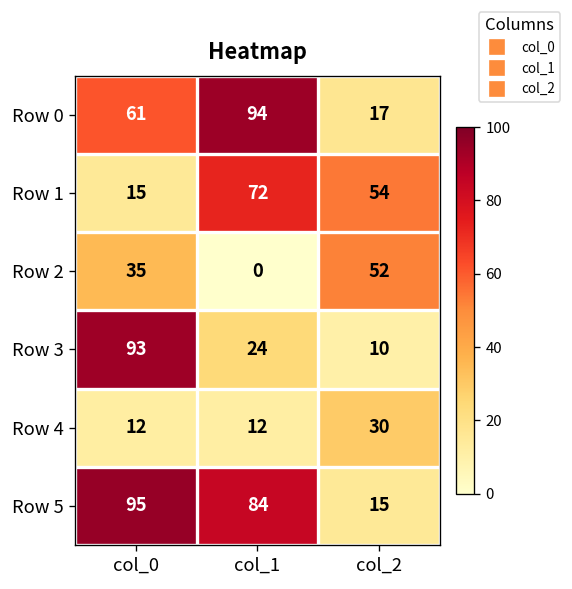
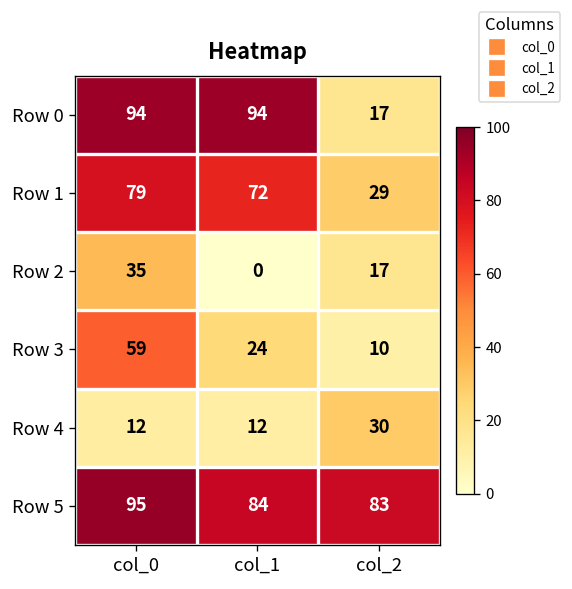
  {
    "Row 0": {
-     "col_0": 61,
+     "col_0": 94,
      "col_1": 94,
      "col_2": 17
    },
    "Row 1": {
-     "col_0": 15,
+     "col_0": 79,
      "col_1": 72,
-     "col_2": 54
+     "col_2": 29
    },
    "Row 2": {
      "col_0": 35,
      "col_1": 0,
-     "col_2": 52
+     "col_2": 17
    },
    "Row 3": {
-     "col_0": 93,
+     "col_0": 59,
      "col_1": 24,
      "col_2": 10
    },
    "Row 4": {
      "col_0": 12,
      "col_1": 12,
      "col_2": 30
    },
    "Row 5": {
      "col_0": 95,
      "col_1": 84,
-     "col_2": 15
+     "col_2": 83
    }
  }
